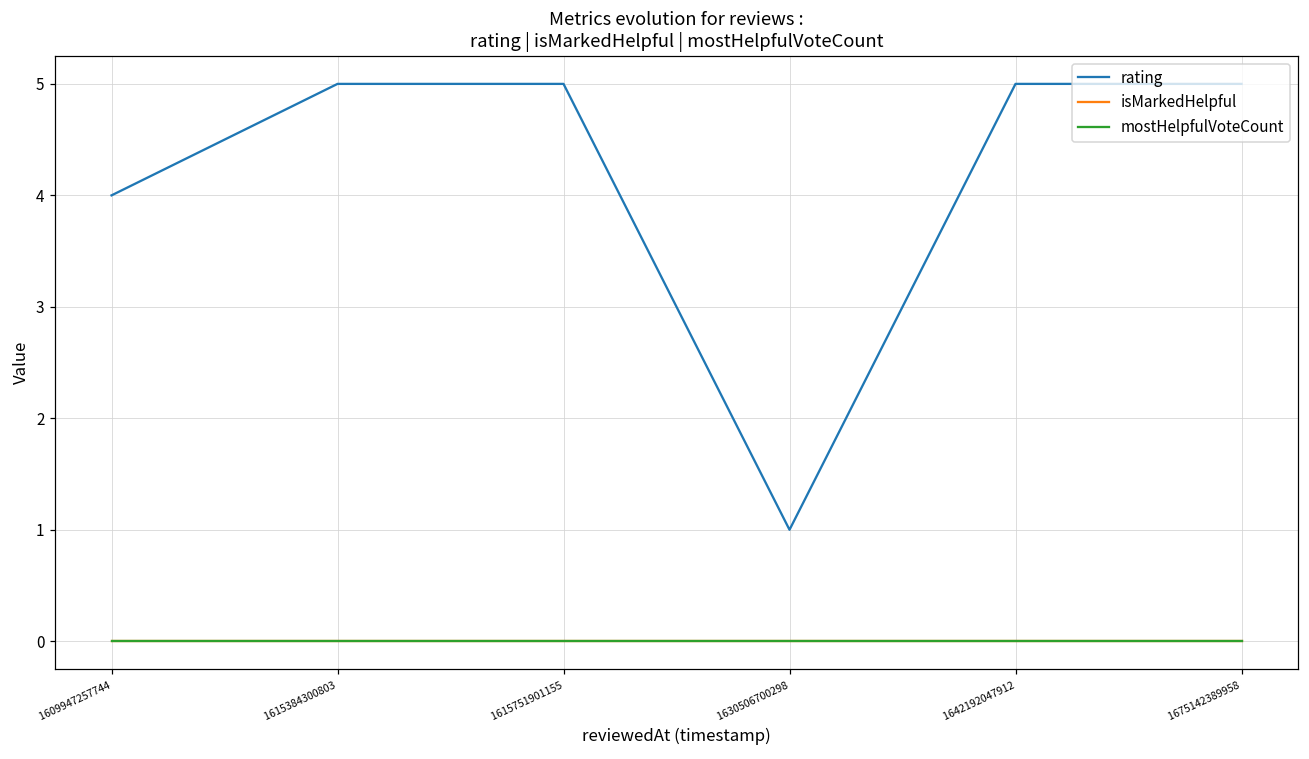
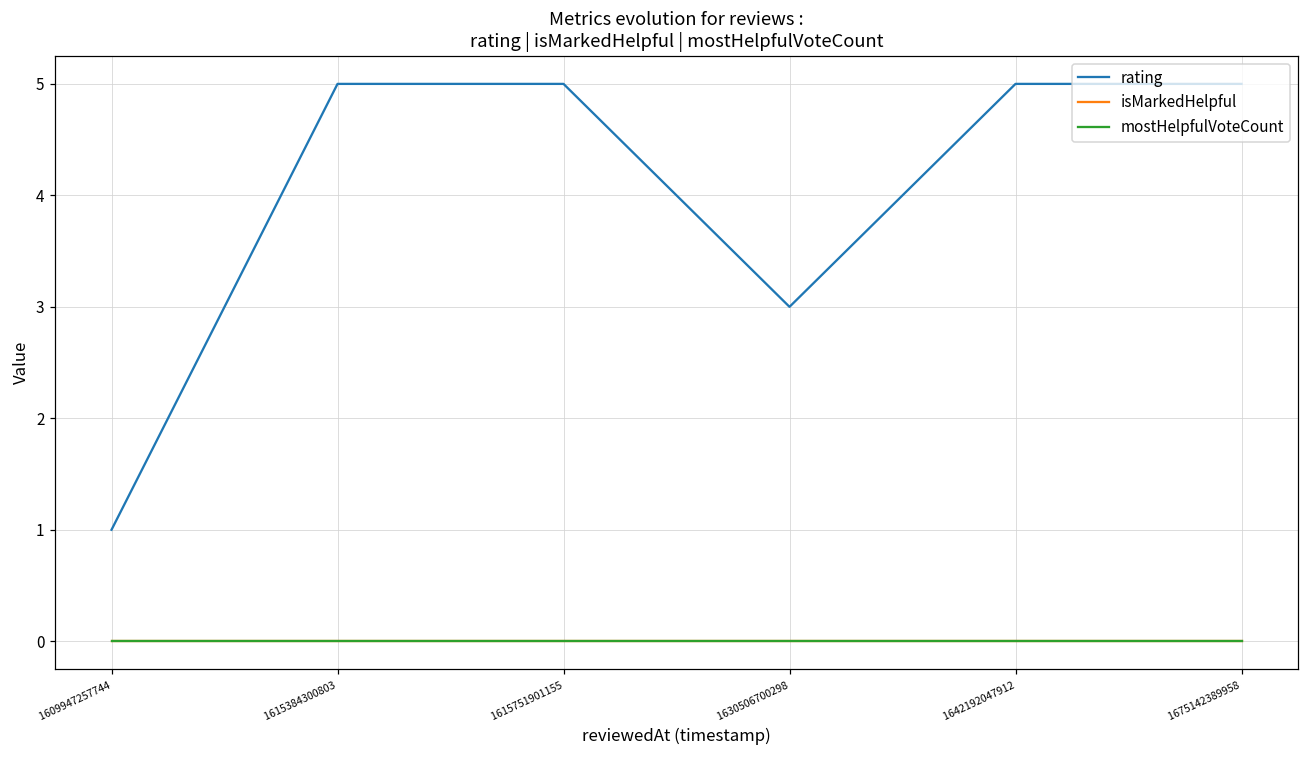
  {
    "rating": {
-     "1609947257744": 4,
+     "1609947257744": 1,
      "1615384300803": 5,
      "1615751901155": 5,
-     "1630506700298": 1,
+     "1630506700298": 3,
      "1642192047912": 5
    },
    "mostHelpfulVoteCount": {
      "1609947257744": 0,
      "1615384300803": 0,
      "1615751901155": 0,
      "1630506700298": 0,
      "1642192047912": 0,
      "1675142389958": 0
    }
  }
